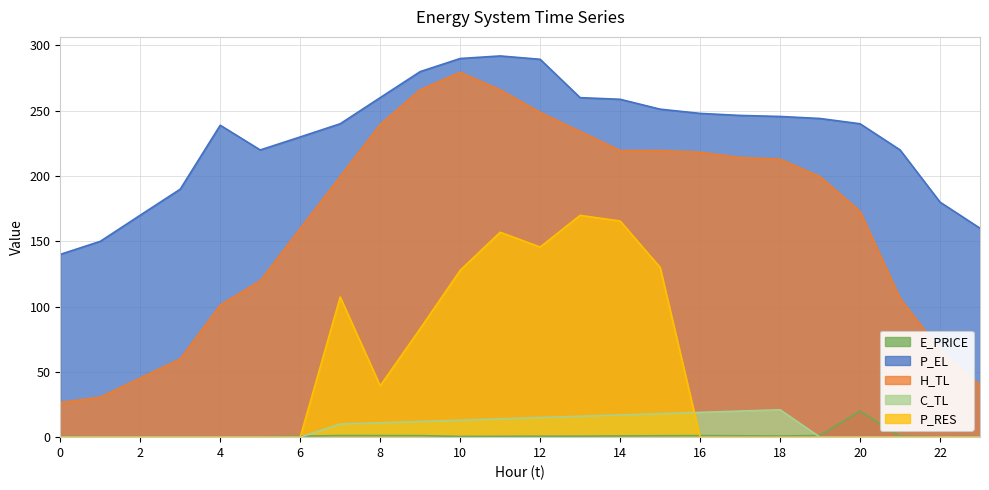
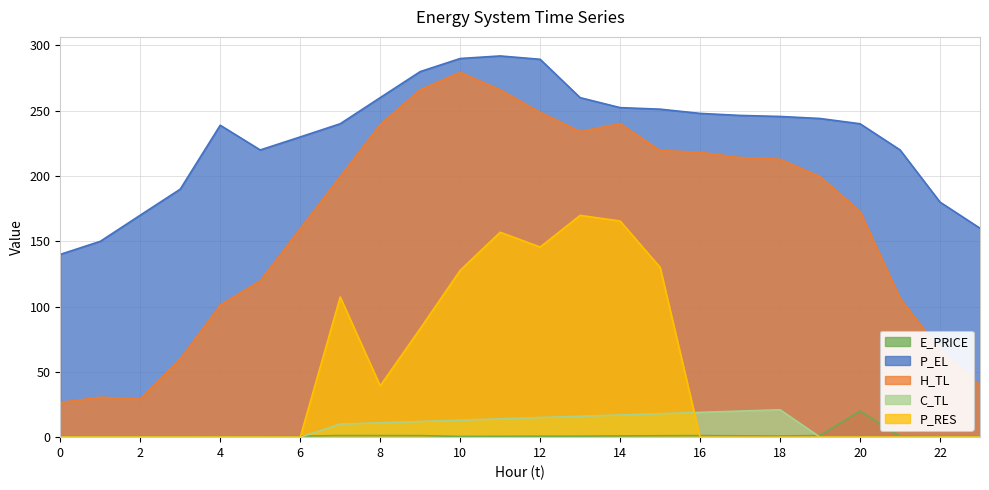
  {
    "E_PRICE": {
      "8": 1,
      "10": 1,
      "12": 1,
      "14": 1,
      "20": 20
    },
    "P_EL": {
      "0": 140,
      "2": 170,
      "4": 239,
      "6": 230,
      "8": 260,
      "10": 290,
      "12": 289,
-     "14": 259,
+     "14": 252,
      "16": 248,
      "18": 246,
      "20": 240,
      "22": 180
    },
    "H_TL": {
      "0": 27,
-     "2": 45,
+     "2": 29,
      "4": 101,
      "6": 160,
      "8": 239,
      "10": 279,
      "12": 249,
-     "14": 219,
+     "14": 240,
      "16": 218,
      "18": 213,
      "20": 173
    },
    "C_TL": {
      "8": 11,
      "10": 13,
      "12": 15,
      "14": 17,
      "16": 19,
      "18": 21
    },
    "P_RES": {
      "8": 39,
      "10": 128,
      "12": 146,
      "14": 166
    }
  }
